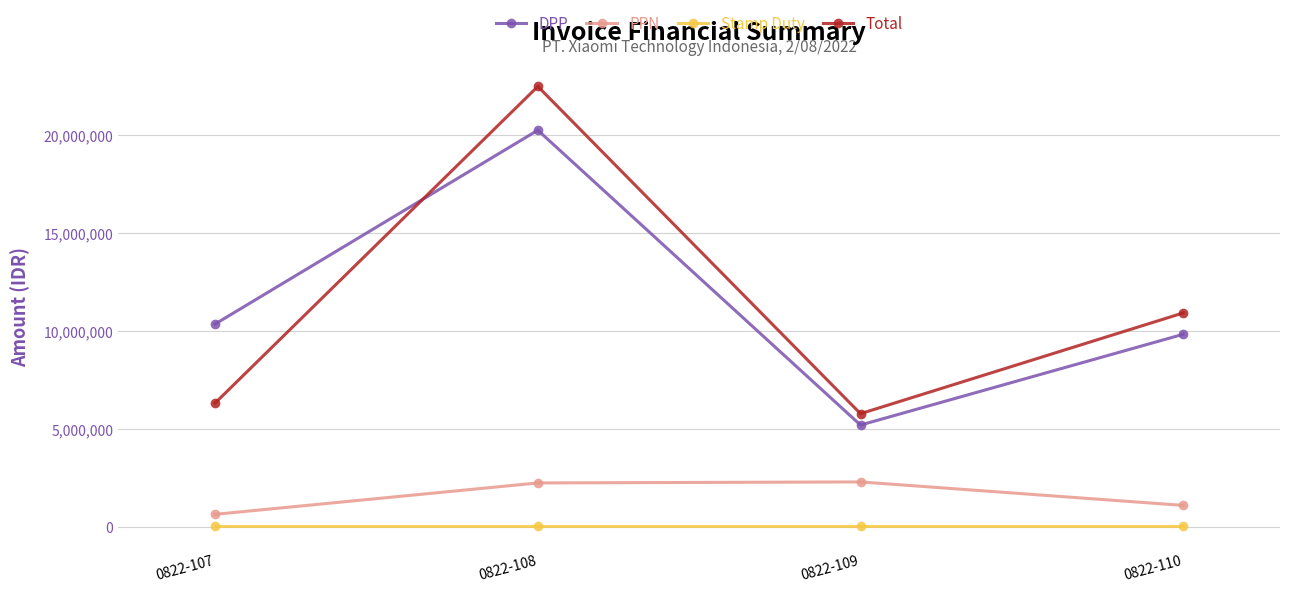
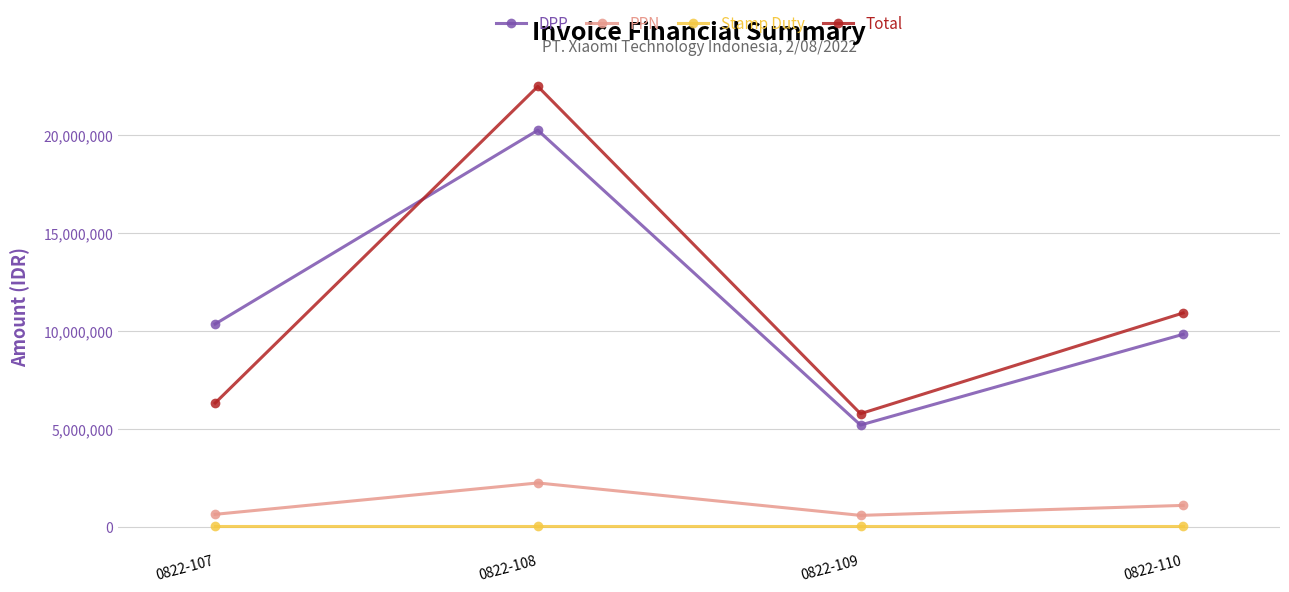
  {
    "DPP": {
      "0822-107": "10,300,000",
      "0822-108": "20,200,000",
      "0822-109": "5,200,000",
      "0822-110": "9,800,000"
    },
    "PPN": {
      "0822-107": "600,000",
      "0822-108": "2,200,000",
-     "0822-109": "2,300,000",
+     "0822-109": "600,000",
      "0822-110": "1,100,000"
    },
    "Stamp Duty": {
      "0822-107": "0",
      "0822-108": "0",
      "0822-109": "0",
      "0822-110": "0"
    },
    "Total": {
      "0822-107": "6,300,000",
      "0822-108": "22,500,000",
      "0822-109": "5,800,000",
      "0822-110": "10,900,000"
    }
  }
